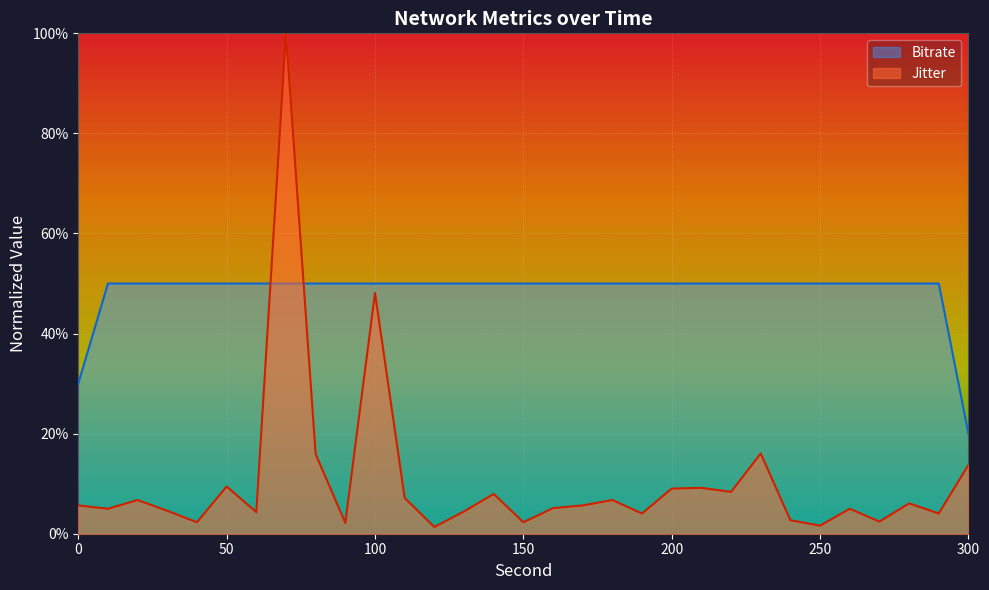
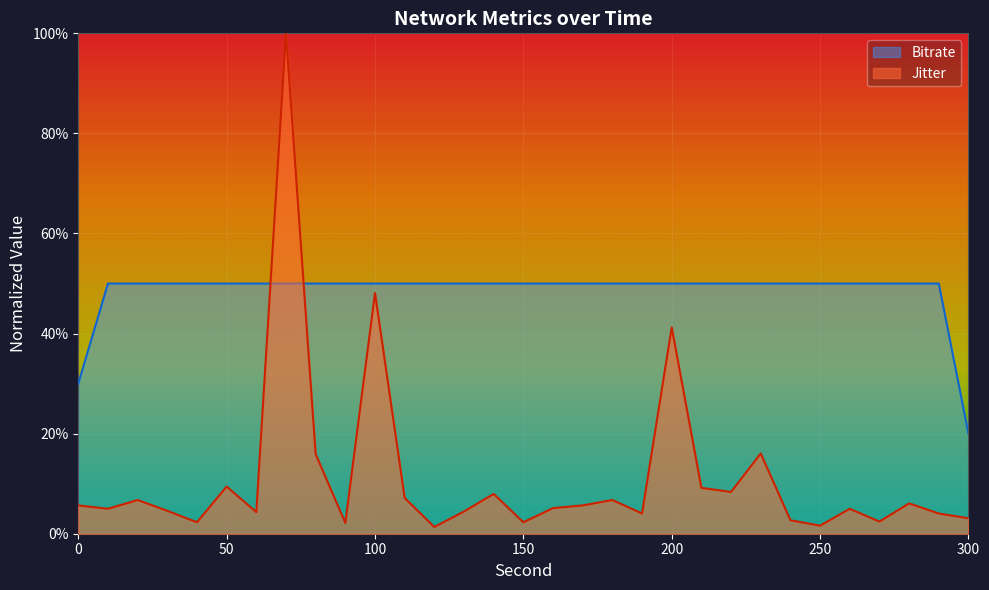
  {
    "Bitrate": {
      "0": "30%",
      "50": "50%",
      "100": "50%",
      "150": "50%",
      "200": "50%",
      "250": "50%",
      "300": "20%"
    },
    "Jitter": {
      "0": "6%",
      "50": "9%",
      "100": "48%",
      "150": "2%",
-     "200": "9%",
+     "200": "41%",
      "250": "2%",
-     "300": "14%"
+     "300": "3%"
    }
  }
